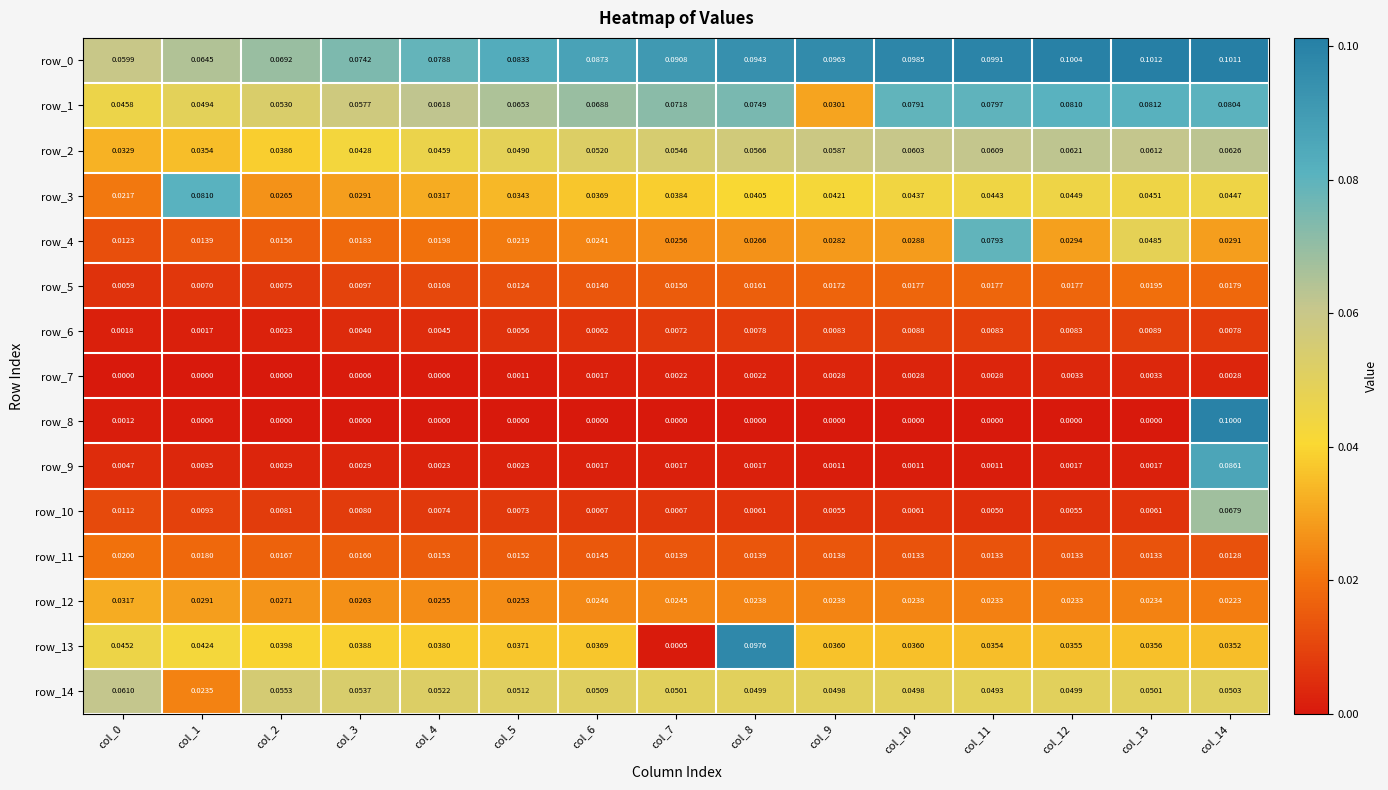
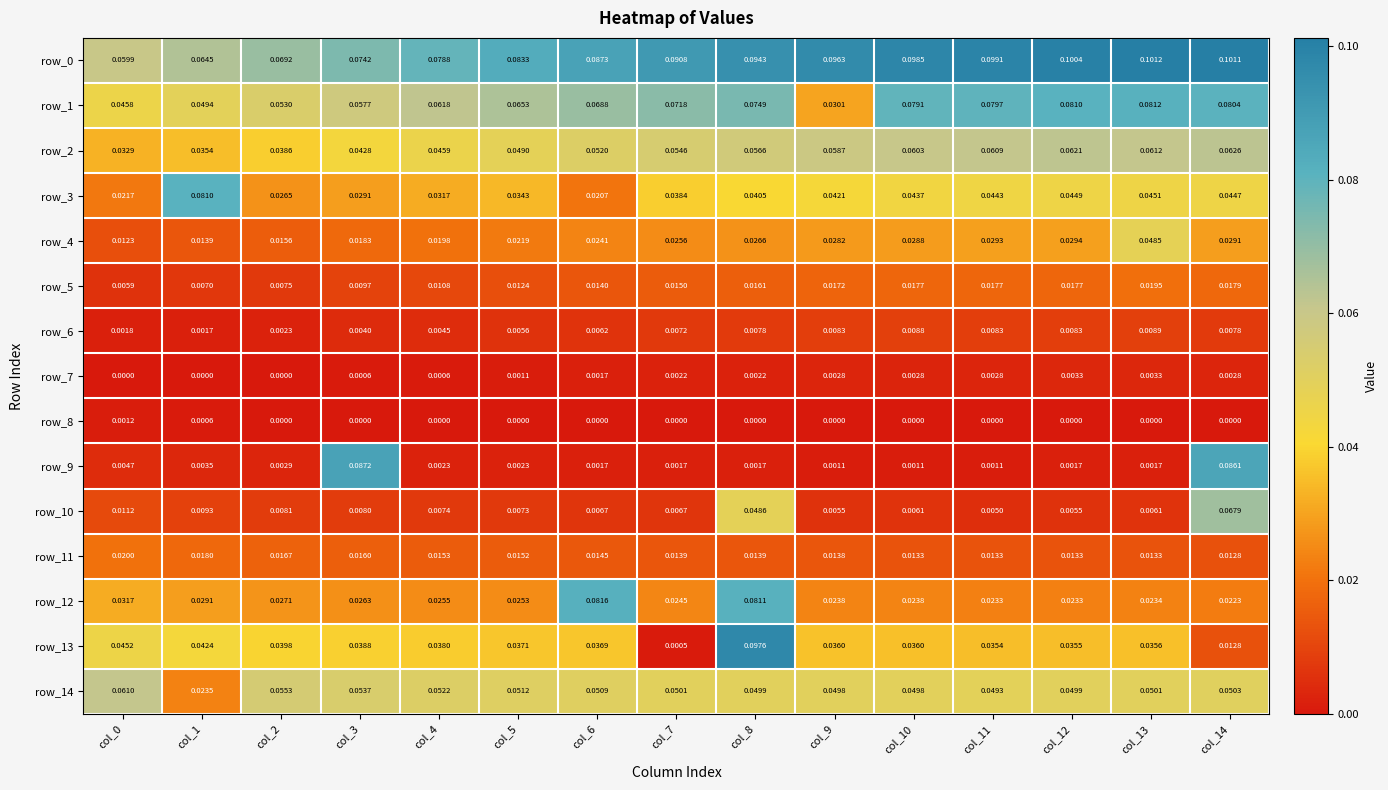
  {
    "row_3": {
      "col_0": 0.0217,
      "col_1": 0.0810,
      "col_2": 0.0265,
      "col_3": 0.0291,
      "col_4": 0.0317,
      "col_5": 0.0343,
-     "col_6": 0.0369,
+     "col_6": 0.0207,
      "col_7": 0.0384,
      "col_8": 0.0405,
      "col_9": 0.0421,
      "col_10": 0.0437,
      "col_11": 0.0443,
      "col_12": 0.0449,
      "col_13": 0.0451,
      "col_14": 0.0447
    },
    "row_4": {
      "col_0": 0.0123,
      "col_1": 0.0139,
      "col_2": 0.0156,
      "col_3": 0.0183,
      "col_4": 0.0198,
      "col_5": 0.0219,
      "col_6": 0.0241,
      "col_7": 0.0256,
      "col_8": 0.0266,
      "col_9": 0.0282,
      "col_10": 0.0288,
-     "col_11": 0.0793,
+     "col_11": 0.0293,
      "col_12": 0.0294,
      "col_13": 0.0485,
      "col_14": 0.0291
    },
    "row_8": {
      "col_0": 0.0012,
      "col_1": 0.0006,
      "col_2": 0.0000,
      "col_3": 0.0000,
      "col_4": 0.0000,
      "col_5": 0.0000,
      "col_6": 0.0000,
      "col_7": 0.0000,
      "col_8": 0.0000,
      "col_9": 0.0000,
      "col_10": 0.0000,
      "col_11": 0.0000,
      "col_12": 0.0000,
      "col_13": 0.0000,
-     "col_14": 0.1000
+     "col_14": 0.0000
    },
    "row_9": {
      "col_0": 0.0047,
      "col_1": 0.0035,
      "col_2": 0.0029,
-     "col_3": 0.0029,
+     "col_3": 0.0872,
      "col_4": 0.0023,
      "col_5": 0.0023,
      "col_6": 0.0017,
      "col_7": 0.0017,
      "col_8": 0.0017,
      "col_9": 0.0011,
      "col_10": 0.0011,
      "col_11": 0.0011,
      "col_12": 0.0017,
      "col_13": 0.0017,
      "col_14": 0.0861
    },
    "row_10": {
      "col_0": 0.0112,
      "col_1": 0.0093,
      "col_2": 0.0081,
      "col_3": 0.0080,
      "col_4": 0.0074,
      "col_5": 0.0073,
      "col_6": 0.0067,
      "col_7": 0.0067,
-     "col_8": 0.0061,
+     "col_8": 0.0486,
      "col_9": 0.0055,
      "col_10": 0.0061,
      "col_11": 0.0050,
      "col_12": 0.0055,
      "col_13": 0.0061,
      "col_14": 0.0679
    },
    "row_12": {
      "col_0": 0.0317,
      "col_1": 0.0291,
      "col_2": 0.0271,
      "col_3": 0.0263,
      "col_4": 0.0255,
      "col_5": 0.0253,
-     "col_6": 0.0246,
+     "col_6": 0.0816,
      "col_7": 0.0245,
-     "col_8": 0.0238,
+     "col_8": 0.0811,
      "col_9": 0.0238,
      "col_10": 0.0238,
      "col_11": 0.0233,
      "col_12": 0.0233,
      "col_13": 0.0234,
      "col_14": 0.0223
    },
    "row_13": {
      "col_0": 0.0452,
      "col_1": 0.0424,
      "col_2": 0.0398,
      "col_3": 0.0388,
      "col_4": 0.0380,
      "col_5": 0.0371,
      "col_6": 0.0369,
      "col_7": 0.0005,
      "col_8": 0.0976,
      "col_9": 0.0360,
      "col_10": 0.0360,
      "col_11": 0.0354,
      "col_12": 0.0355,
      "col_13": 0.0356,
-     "col_14": 0.0352
+     "col_14": 0.0128
    }
  }
